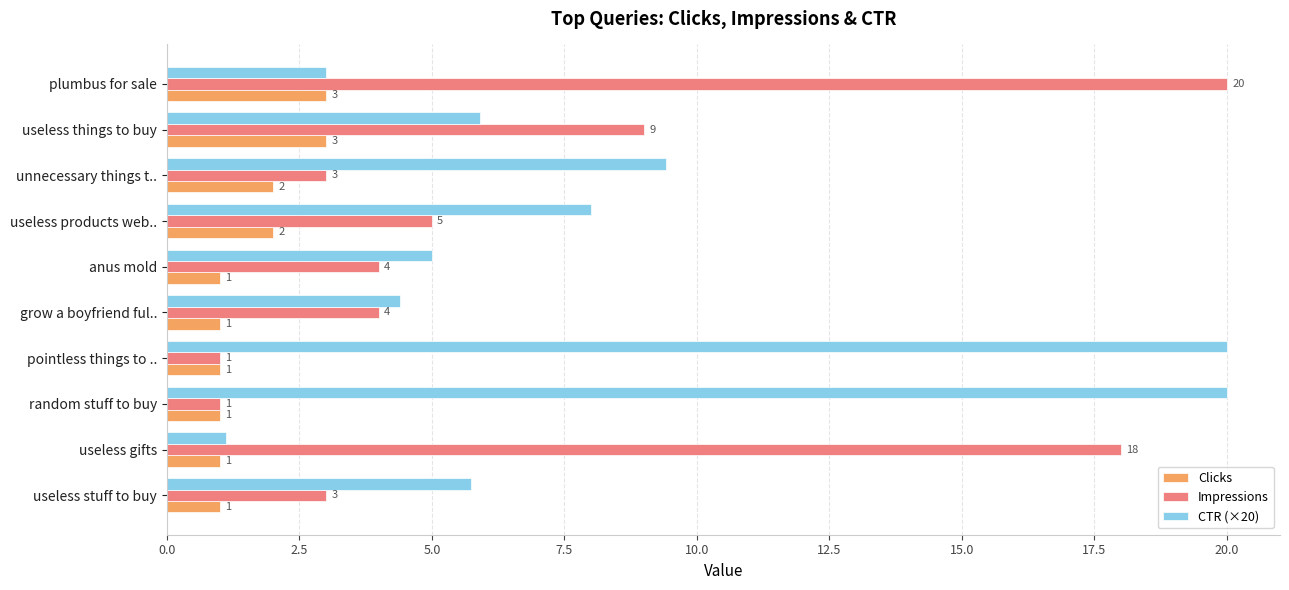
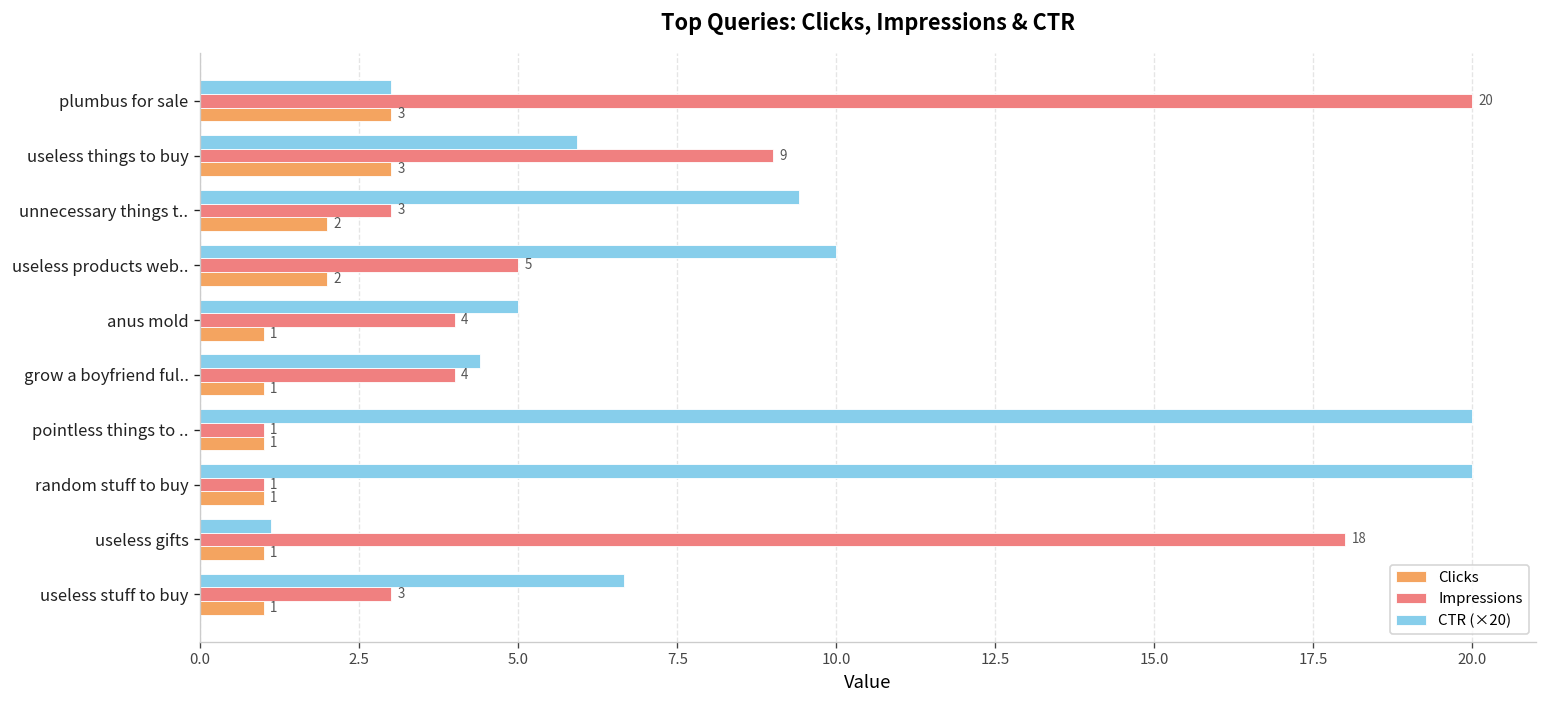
  {
    "CTR (×20)": {
      "useless things to buy": 5.9,
-     "useless products web..": 8.0,
+     "useless products web..": 10.0,
      "pointless things to ..": 20.0,
      "random stuff to buy": 20.0,
-     "useless stuff to buy": 5.7
+     "useless stuff to buy": 6.7
    }
  }
